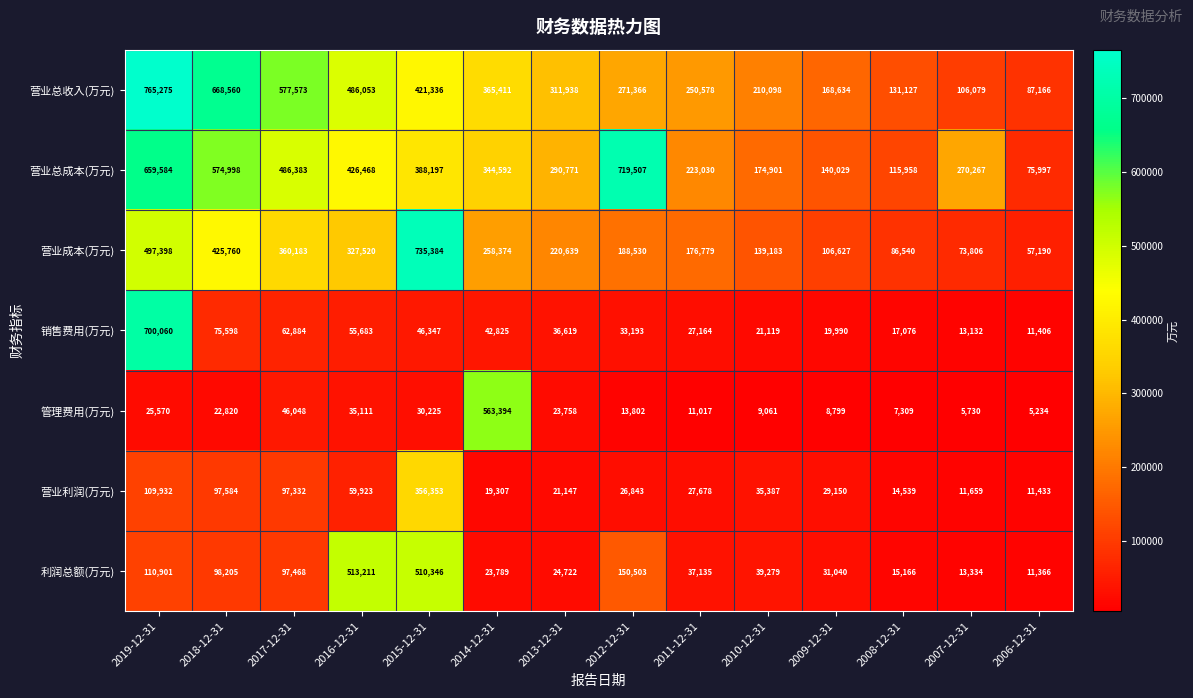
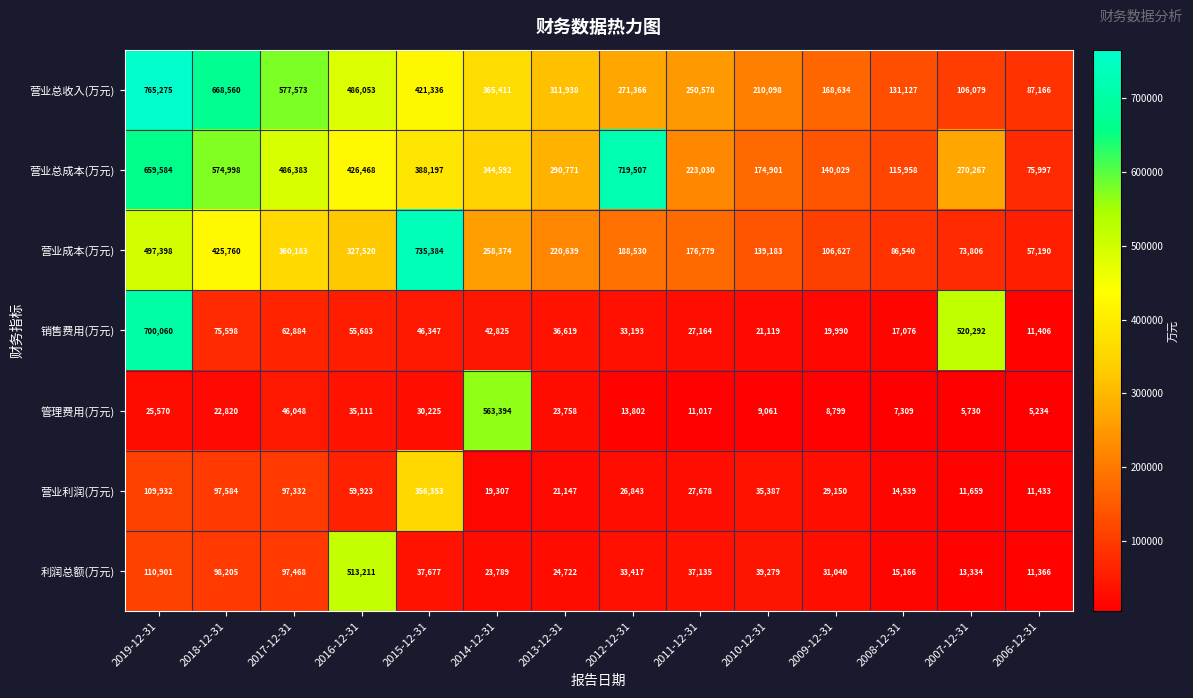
  {
    "营业总收入(万元)": {
      "2019-12-31": "765,275",
      "2018-12-31": "668,560",
      "2017-12-31": "577,573",
      "2016-12-31": "486,053",
      "2015-12-31": "421,336",
      "2014-12-31": "365,411",
      "2013-12-31": "311,938",
      "2012-12-31": "271,366",
      "2011-12-31": "250,578",
      "2010-12-31": "210,098",
      "2009-12-31": "168,634",
      "2008-12-31": "131,127",
      "2007-12-31": "106,079",
      "2006-12-31": "87,166"
    },
    "营业总成本(万元)": {
      "2019-12-31": "659,584",
      "2018-12-31": "574,998",
      "2017-12-31": "486,383",
      "2016-12-31": "426,468",
      "2015-12-31": "388,197",
      "2014-12-31": "344,592",
      "2013-12-31": "290,771",
      "2012-12-31": "719,507",
      "2011-12-31": "223,030",
      "2010-12-31": "174,901",
      "2009-12-31": "140,029",
      "2008-12-31": "115,958",
      "2007-12-31": "270,267",
      "2006-12-31": "75,997"
    },
    "营业成本(万元)": {
      "2019-12-31": "497,398",
      "2018-12-31": "425,760",
      "2017-12-31": "360,183",
      "2016-12-31": "327,520",
      "2015-12-31": "735,384",
      "2014-12-31": "258,374",
      "2013-12-31": "220,639",
      "2012-12-31": "188,530",
      "2011-12-31": "176,779",
      "2010-12-31": "139,183",
      "2009-12-31": "106,627",
      "2008-12-31": "86,540",
      "2007-12-31": "73,806",
      "2006-12-31": "57,190"
    },
    "销售费用(万元)": {
      "2019-12-31": "700,060",
      "2018-12-31": "75,598",
      "2017-12-31": "62,884",
      "2016-12-31": "55,683",
      "2015-12-31": "46,347",
      "2014-12-31": "42,825",
      "2013-12-31": "36,619",
      "2012-12-31": "33,193",
      "2011-12-31": "27,164",
      "2010-12-31": "21,119",
      "2009-12-31": "19,990",
      "2008-12-31": "17,076",
-     "2007-12-31": "13,132",
+     "2007-12-31": "520,292",
      "2006-12-31": "11,406"
    },
    "管理费用(万元)": {
      "2019-12-31": "25,570",
      "2018-12-31": "22,820",
      "2017-12-31": "46,048",
      "2016-12-31": "35,111",
      "2015-12-31": "30,225",
      "2014-12-31": "563,394",
      "2013-12-31": "23,758",
      "2012-12-31": "13,802",
      "2011-12-31": "11,017",
      "2010-12-31": "9,061",
      "2009-12-31": "8,799",
      "2008-12-31": "7,309",
      "2007-12-31": "5,730",
      "2006-12-31": "5,234"
    },
    "营业利润(万元)": {
      "2019-12-31": "109,932",
      "2018-12-31": "97,584",
      "2017-12-31": "97,332",
      "2016-12-31": "59,923",
      "2015-12-31": "356,353",
      "2014-12-31": "19,307",
      "2013-12-31": "21,147",
      "2012-12-31": "26,843",
      "2011-12-31": "27,678",
      "2010-12-31": "35,387",
      "2009-12-31": "29,150",
      "2008-12-31": "14,539",
      "2007-12-31": "11,659",
      "2006-12-31": "11,433"
    },
    "利润总额(万元)": {
      "2019-12-31": "110,901",
      "2018-12-31": "98,205",
      "2017-12-31": "97,468",
      "2016-12-31": "513,211",
-     "2015-12-31": "510,346",
+     "2015-12-31": "37,677",
      "2014-12-31": "23,789",
      "2013-12-31": "24,722",
-     "2012-12-31": "150,503",
+     "2012-12-31": "33,417",
      "2011-12-31": "37,135",
      "2010-12-31": "39,279",
      "2009-12-31": "31,040",
      "2008-12-31": "15,166",
      "2007-12-31": "13,334",
      "2006-12-31": "11,366"
    }
  }
